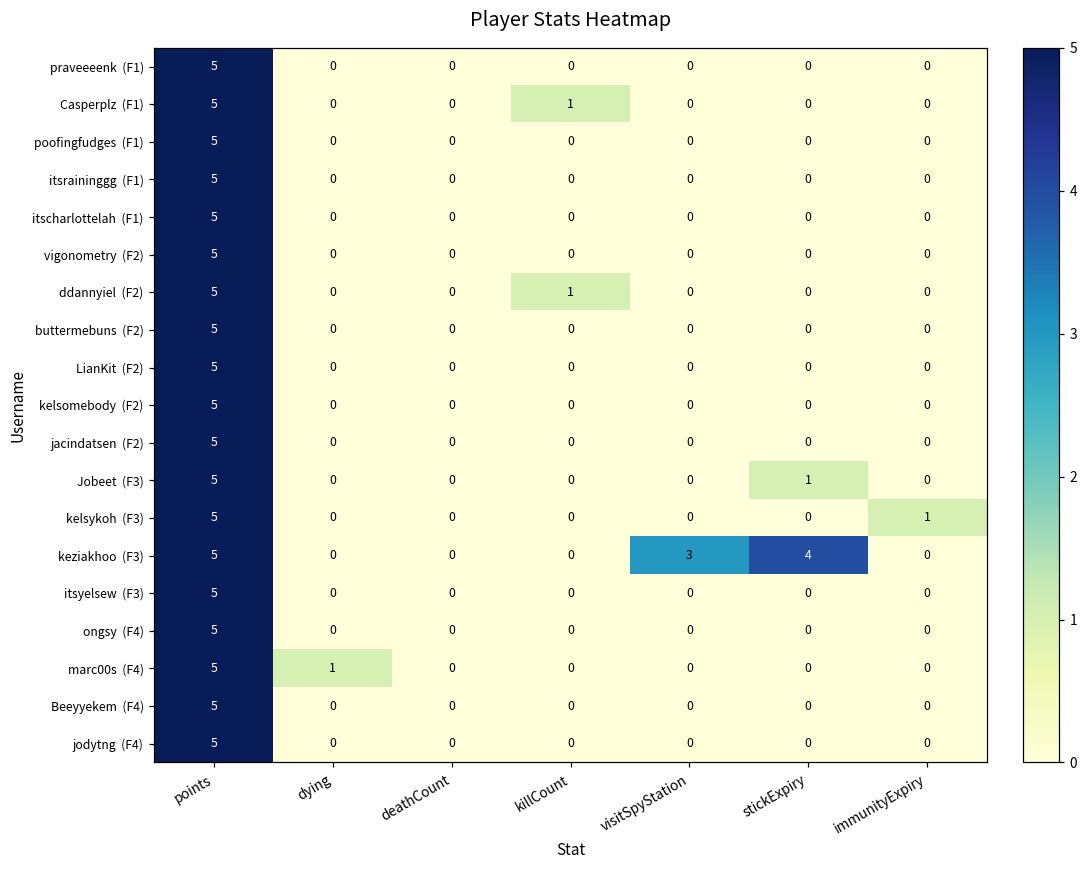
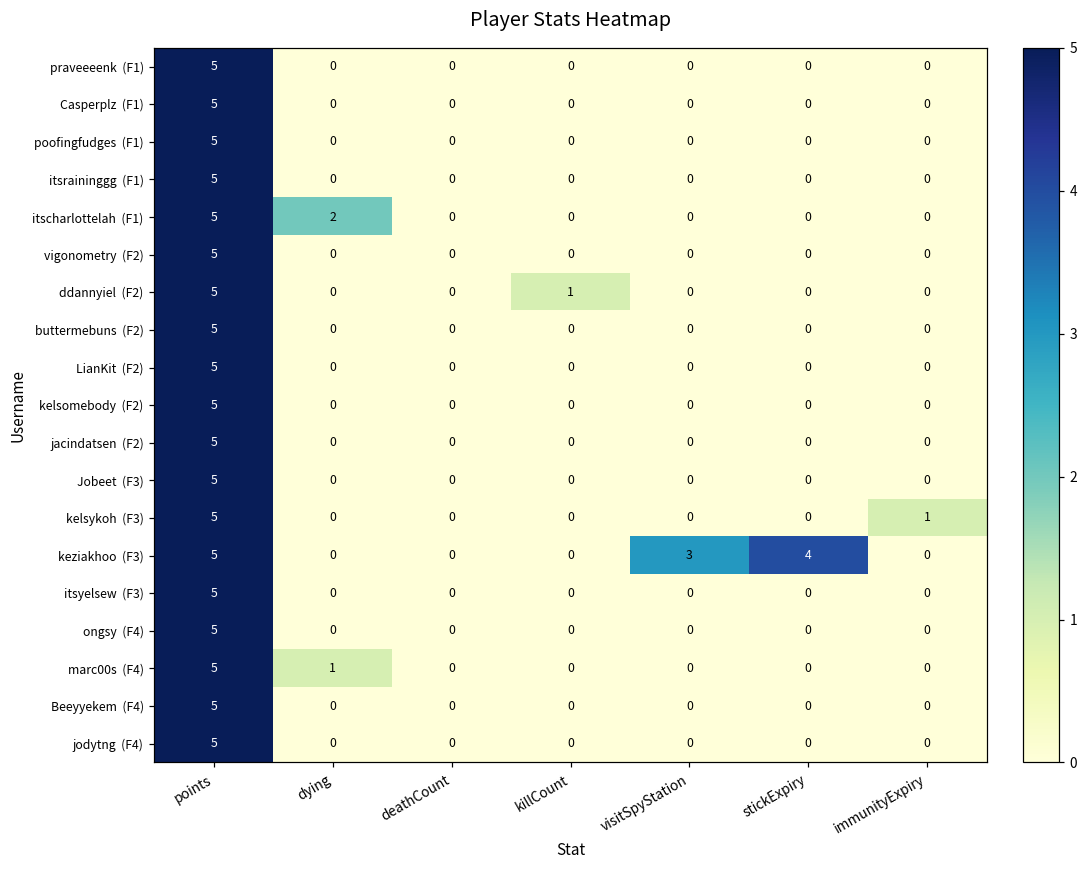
  {
    "praveeeenk (F1)": {
      "points": 5,
      "dying": 0,
      "deathCount": 0,
      "killCount": 0,
      "visitSpyStation": 0,
      "stickExpiry": 0,
      "immunityExpiry": 0
    },
    "Casperplz (F1)": {
      "points": 5,
      "dying": 0,
      "deathCount": 0,
-     "killCount": 1,
+     "killCount": 0,
      "visitSpyStation": 0,
      "stickExpiry": 0,
      "immunityExpiry": 0
    },
    "poofingfudges (F1)": {
      "points": 5,
      "dying": 0,
      "deathCount": 0,
      "killCount": 0,
      "visitSpyStation": 0,
      "stickExpiry": 0,
      "immunityExpiry": 0
    },
    "itsraininggg (F1)": {
      "points": 5,
      "dying": 0,
      "deathCount": 0,
      "killCount": 0,
      "visitSpyStation": 0,
      "stickExpiry": 0,
      "immunityExpiry": 0
    },
    "itscharlottelah (F1)": {
      "points": 5,
-     "dying": 0,
+     "dying": 2,
      "deathCount": 0,
      "killCount": 0,
      "visitSpyStation": 0,
      "stickExpiry": 0,
      "immunityExpiry": 0
    },
    "vigonometry (F2)": {
      "points": 5,
      "dying": 0,
      "deathCount": 0,
      "killCount": 0,
      "visitSpyStation": 0,
      "stickExpiry": 0,
      "immunityExpiry": 0
    },
    "ddannyiel (F2)": {
      "points": 5,
      "dying": 0,
      "deathCount": 0,
      "killCount": 1,
      "visitSpyStation": 0,
      "stickExpiry": 0,
      "immunityExpiry": 0
    },
    "buttermebuns (F2)": {
      "points": 5,
      "dying": 0,
      "deathCount": 0,
      "killCount": 0,
      "visitSpyStation": 0,
      "stickExpiry": 0,
      "immunityExpiry": 0
    },
    "LianKit (F2)": {
      "points": 5,
      "dying": 0,
      "deathCount": 0,
      "killCount": 0,
      "visitSpyStation": 0,
      "stickExpiry": 0,
      "immunityExpiry": 0
    },
    "kelsomebody (F2)": {
      "points": 5,
      "dying": 0,
      "deathCount": 0,
      "killCount": 0,
      "visitSpyStation": 0,
      "stickExpiry": 0,
      "immunityExpiry": 0
    },
    "jacindatsen (F2)": {
      "points": 5,
      "dying": 0,
      "deathCount": 0,
      "killCount": 0,
      "visitSpyStation": 0,
      "stickExpiry": 0,
      "immunityExpiry": 0
    },
    "Jobeet (F3)": {
      "points": 5,
      "dying": 0,
      "deathCount": 0,
      "killCount": 0,
      "visitSpyStation": 0,
-     "stickExpiry": 1,
+     "stickExpiry": 0,
      "immunityExpiry": 0
    },
    "kelsykoh (F3)": {
      "points": 5,
      "dying": 0,
      "deathCount": 0,
      "killCount": 0,
      "visitSpyStation": 0,
      "stickExpiry": 0,
      "immunityExpiry": 1
    },
    "keziakhoo (F3)": {
      "points": 5,
      "dying": 0,
      "deathCount": 0,
      "killCount": 0,
      "visitSpyStation": 3,
      "stickExpiry": 4,
      "immunityExpiry": 0
    },
    "itsyelsew (F3)": {
      "points": 5,
      "dying": 0,
      "deathCount": 0,
      "killCount": 0,
      "visitSpyStation": 0,
      "stickExpiry": 0,
      "immunityExpiry": 0
    },
    "ongsy (F4)": {
      "points": 5,
      "dying": 0,
      "deathCount": 0,
      "killCount": 0,
      "visitSpyStation": 0,
      "stickExpiry": 0,
      "immunityExpiry": 0
    },
    "marc00s (F4)": {
      "points": 5,
      "dying": 1,
      "deathCount": 0,
      "killCount": 0,
      "visitSpyStation": 0,
      "stickExpiry": 0,
      "immunityExpiry": 0
    },
    "Beeyyekem (F4)": {
      "points": 5,
      "dying": 0,
      "deathCount": 0,
      "killCount": 0,
      "visitSpyStation": 0,
      "stickExpiry": 0,
      "immunityExpiry": 0
    },
    "jodytng (F4)": {
      "points": 5,
      "dying": 0,
      "deathCount": 0,
      "killCount": 0,
      "visitSpyStation": 0,
      "stickExpiry": 0,
      "immunityExpiry": 0
    }
  }
